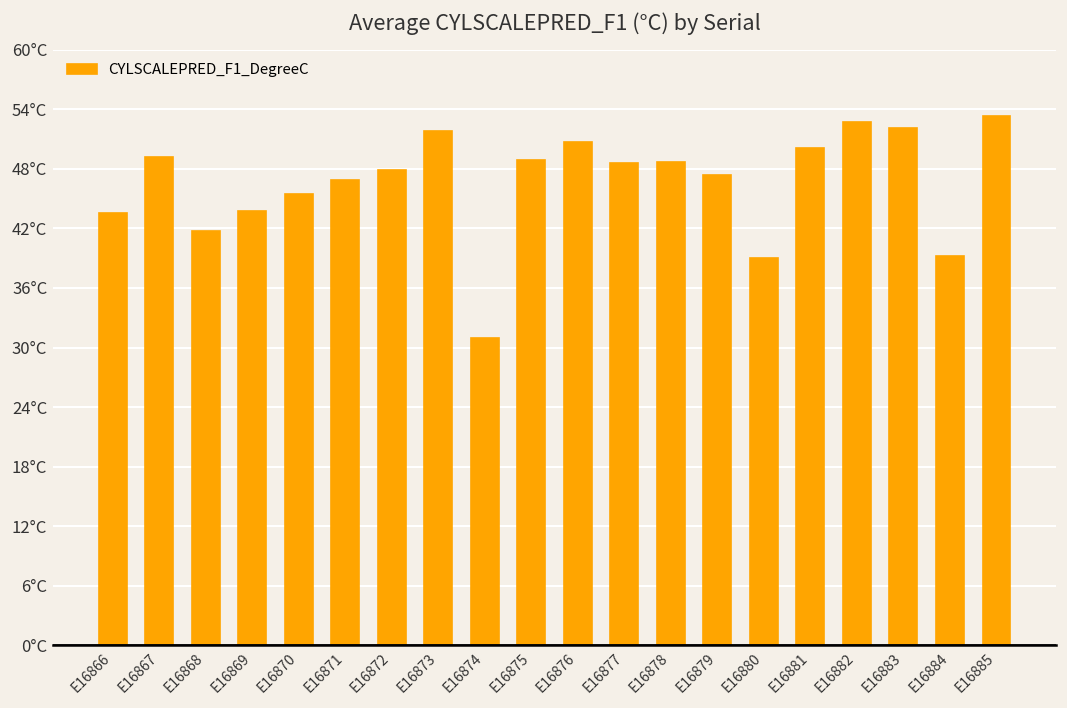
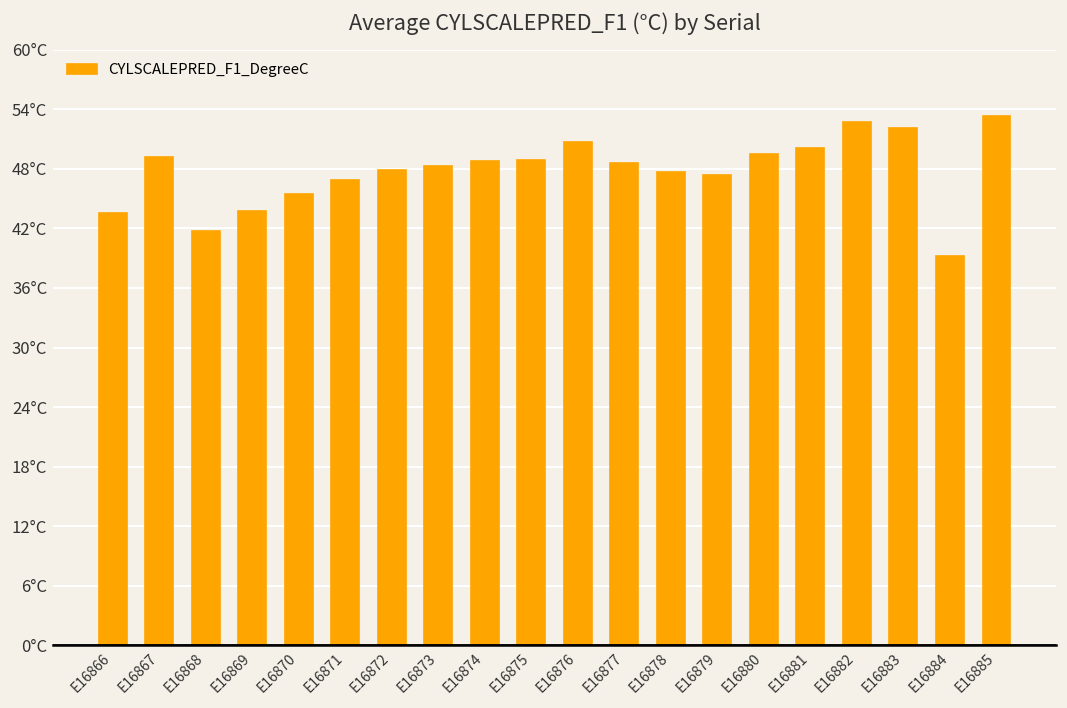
  {
    "E16866": "44°C",
    "E16867": "49°C",
    "E16868": "42°C",
    "E16869": "44°C",
    "E16870": "45°C",
    "E16871": "47°C",
    "E16872": "48°C",
-   "E16873": "52°C",
-   "E16874": "31°C",
+   "E16873": "48°C",
+   "E16874": "49°C",
    "E16875": "49°C",
    "E16876": "51°C",
    "E16877": "49°C",
-   "E16878": "49°C",
+   "E16878": "48°C",
    "E16879": "47°C",
-   "E16880": "39°C",
+   "E16880": "49°C",
    "E16881": "50°C",
    "E16882": "53°C",
    "E16883": "52°C",
    "E16884": "39°C",
    "E16885": "53°C"
  }
